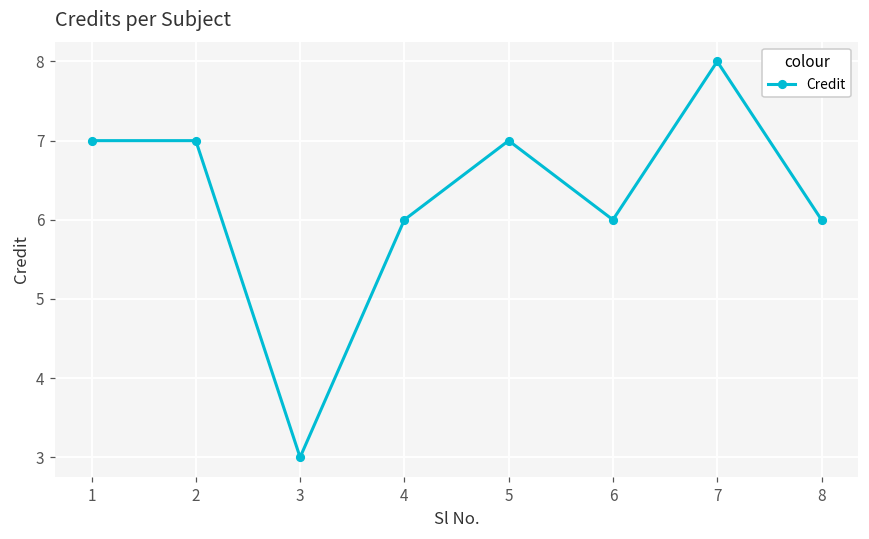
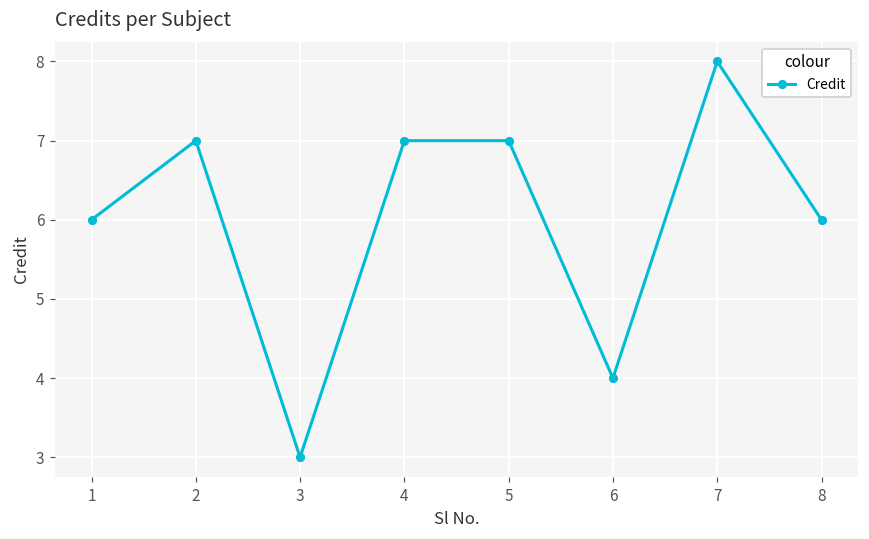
  {
-   "1": 7,
+   "1": 6,
    "2": 7,
    "3": 3,
-   "4": 6,
+   "4": 7,
    "5": 7,
-   "6": 6,
+   "6": 4,
    "7": 8,
    "8": 6
  }
